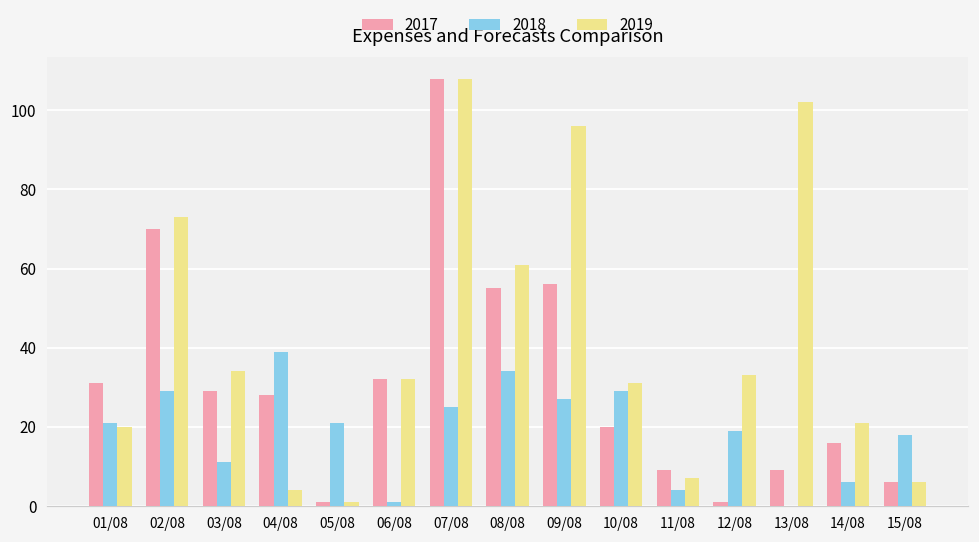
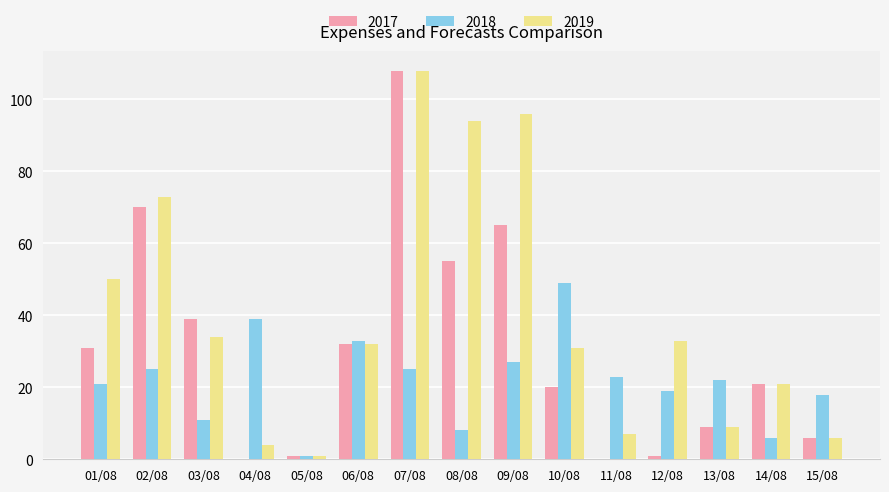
  {
    "2017": {
      "01/08": 31,
      "02/08": 70,
-     "03/08": 29,
-     "04/08": 28,
+     "03/08": 39,
+     "04/08": 0,
      "05/08": 1,
      "06/08": 32,
      "07/08": 108,
      "08/08": 55,
-     "09/08": 56,
+     "09/08": 65,
      "10/08": 20,
-     "11/08": 9,
+     "11/08": 0,
      "12/08": 1,
      "13/08": 9,
-     "14/08": 16,
+     "14/08": 21,
      "15/08": 6
    },
    "2018": {
      "01/08": 21,
-     "02/08": 29,
+     "02/08": 25,
      "03/08": 11,
      "04/08": 39,
-     "05/08": 21,
-     "06/08": 1,
+     "05/08": 1,
+     "06/08": 33,
      "07/08": 25,
-     "08/08": 34,
+     "08/08": 8,
      "09/08": 27,
-     "10/08": 29,
-     "11/08": 4,
+     "10/08": 49,
+     "11/08": 23,
      "12/08": 19,
-     "13/08": 0,
+     "13/08": 22,
      "14/08": 6,
      "15/08": 18
    },
    "2019": {
-     "01/08": 20,
+     "01/08": 50,
      "02/08": 73,
      "03/08": 34,
      "04/08": 4,
      "05/08": 1,
      "06/08": 32,
      "07/08": 108,
-     "08/08": 61,
+     "08/08": 94,
      "09/08": 96,
      "10/08": 31,
      "11/08": 7,
      "12/08": 33,
-     "13/08": 102,
+     "13/08": 9,
      "14/08": 21,
      "15/08": 6
    }
  }
